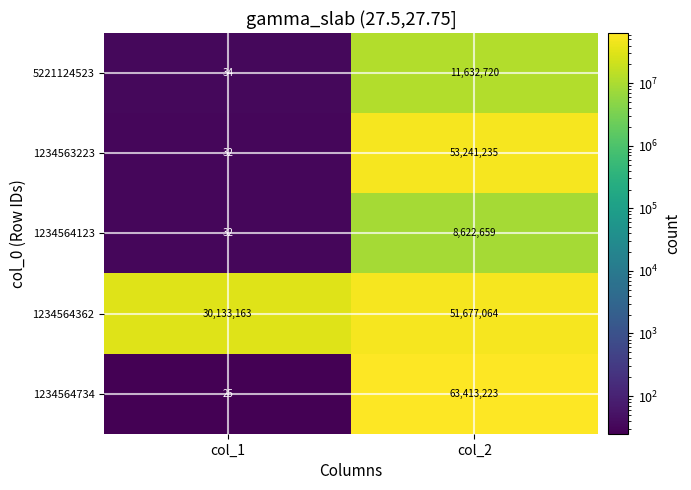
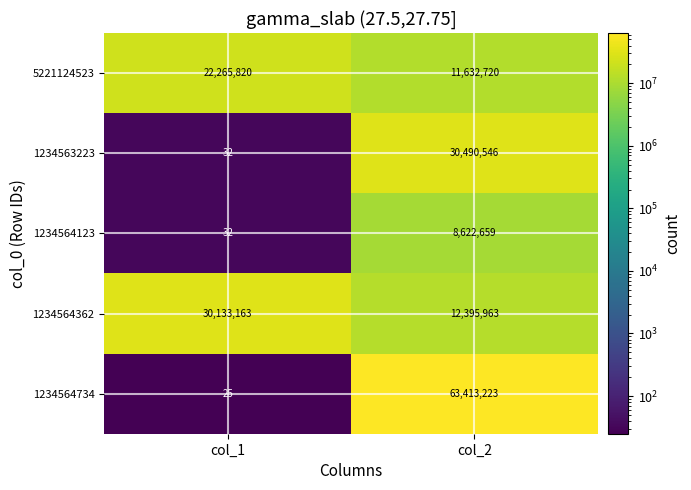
  {
    "5221124523": {
-     "col_1": "34",
+     "col_1": "22,265,820",
      "col_2": "11,632,720"
    },
    "1234563223": {
      "col_1": "32",
-     "col_2": "53,241,235"
+     "col_2": "30,490,546"
    },
    "1234564123": {
      "col_1": "32",
      "col_2": "8,622,659"
    },
    "1234564362": {
      "col_1": "30,133,163",
-     "col_2": "51,677,064"
+     "col_2": "12,395,963"
    },
    "1234564734": {
      "col_1": "25",
      "col_2": "63,413,223"
    }
  }
